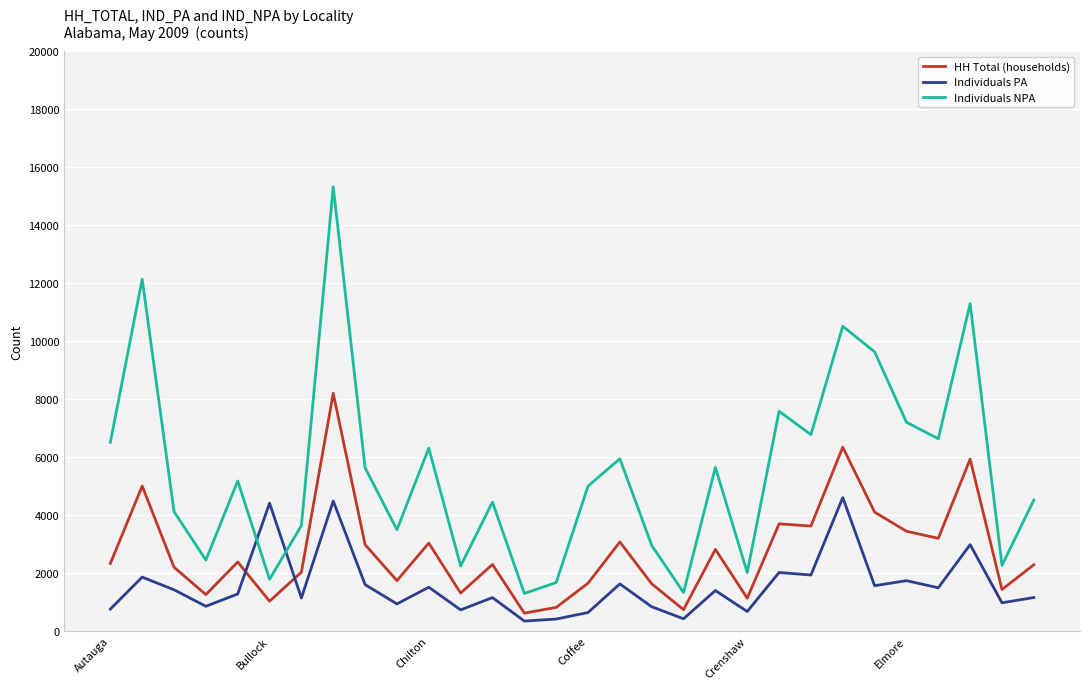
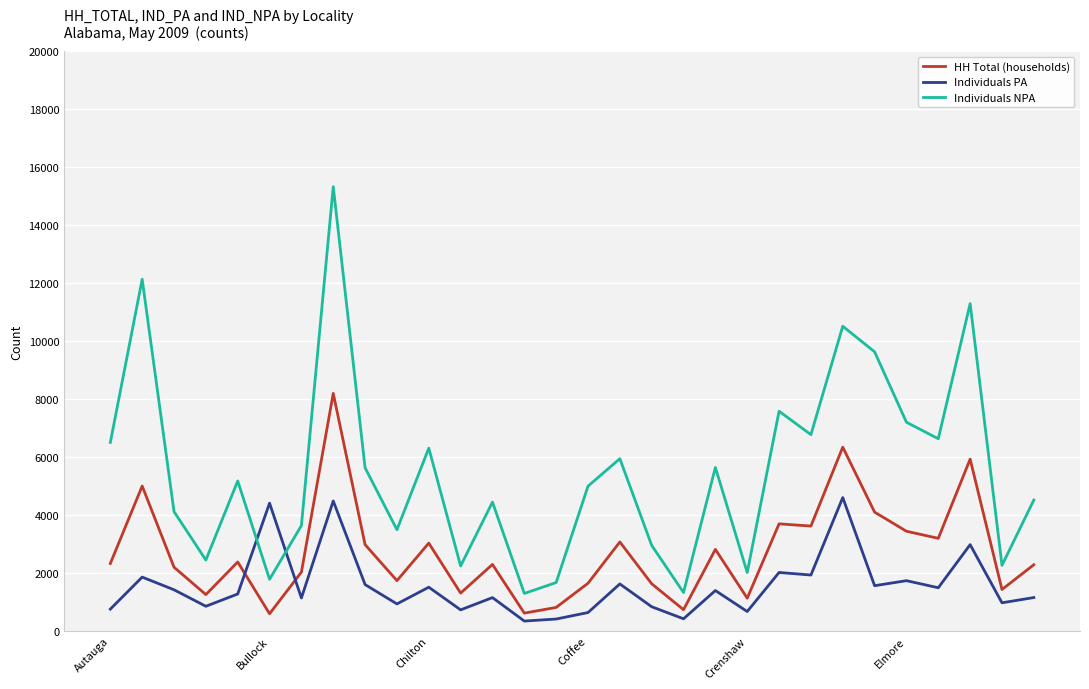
  {
    "HH Total (households)": {
      "Autauga": 2300,
-     "Bullock": 1000,
+     "Bullock": 600,
      "Chilton": 3000,
      "Coffee": 1600,
      "Crenshaw": 1100,
      "Elmore": 3400
    },
    "Individuals PA": {
      "Autauga": 700,
      "Bullock": 4400,
      "Chilton": 1500,
      "Coffee": 600,
      "Crenshaw": 700,
      "Elmore": 1700
    },
    "Individuals NPA": {
      "Autauga": 6500,
      "Bullock": 1800,
      "Chilton": 6300,
      "Coffee": 5000,
      "Crenshaw": 2000,
      "Elmore": 7200
    }
  }
